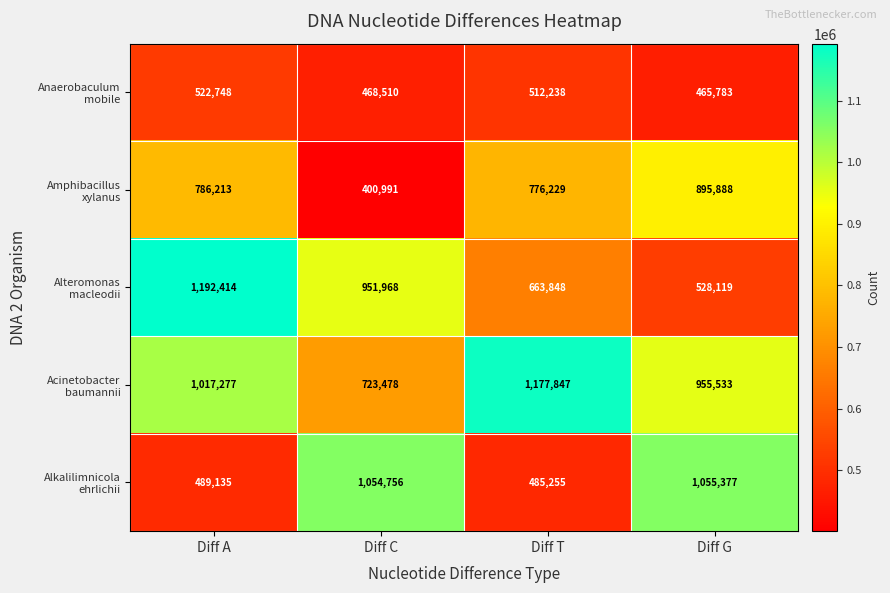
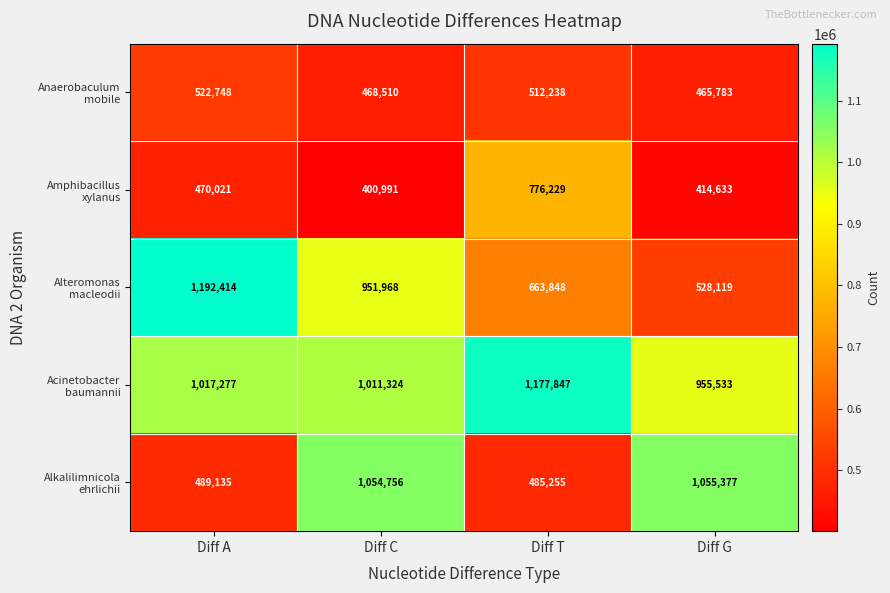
  {
    "Anaerobaculum mobile": {
      "Diff A": "522,748",
      "Diff C": "468,510",
      "Diff T": "512,238",
      "Diff G": "465,783"
    },
    "Amphibacillus xylanus": {
-     "Diff A": "786,213",
+     "Diff A": "470,021",
      "Diff C": "400,991",
      "Diff T": "776,229",
-     "Diff G": "895,888"
+     "Diff G": "414,633"
    },
    "Alteromonas macleodii": {
      "Diff A": "1,192,414",
      "Diff C": "951,968",
      "Diff T": "663,848",
      "Diff G": "528,119"
    },
    "Acinetobacter baumannii": {
      "Diff A": "1,017,277",
-     "Diff C": "723,478",
+     "Diff C": "1,011,324",
      "Diff T": "1,177,847",
      "Diff G": "955,533"
    },
    "Alkalilimnicola ehrlichii": {
      "Diff A": "489,135",
      "Diff C": "1,054,756",
      "Diff T": "485,255",
      "Diff G": "1,055,377"
    }
  }
